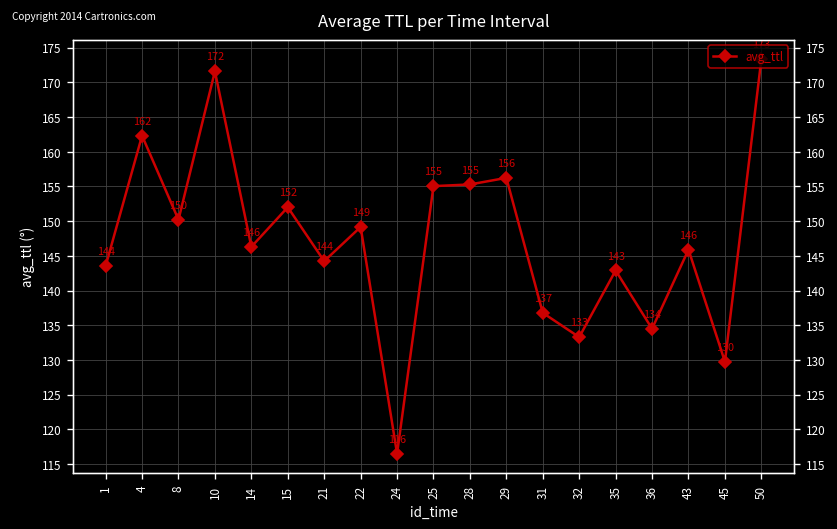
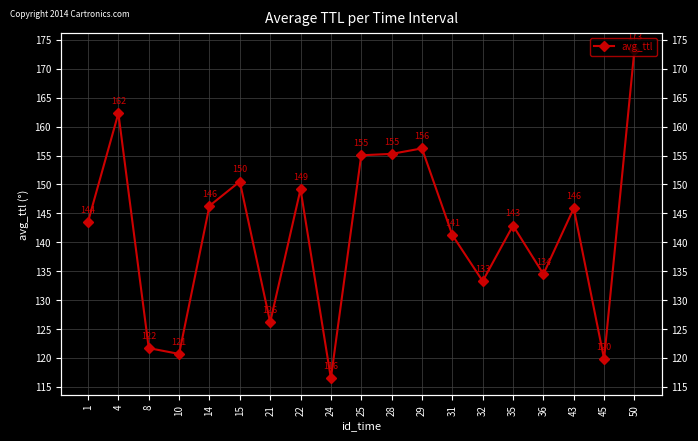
  {
    "1": 144,
    "4": 162,
-   "8": 150,
-   "10": 172,
+   "8": 122,
+   "10": 121,
    "14": 146,
-   "15": 152,
-   "21": 144,
+   "15": 150,
+   "21": 126,
    "22": 149,
    "24": 116,
    "25": 155,
    "28": 155,
    "29": 156,
-   "31": 137,
+   "31": 141,
    "32": 133,
    "35": 143,
    "36": 134,
    "43": 146,
-   "45": 130
+   "45": 120
  }
